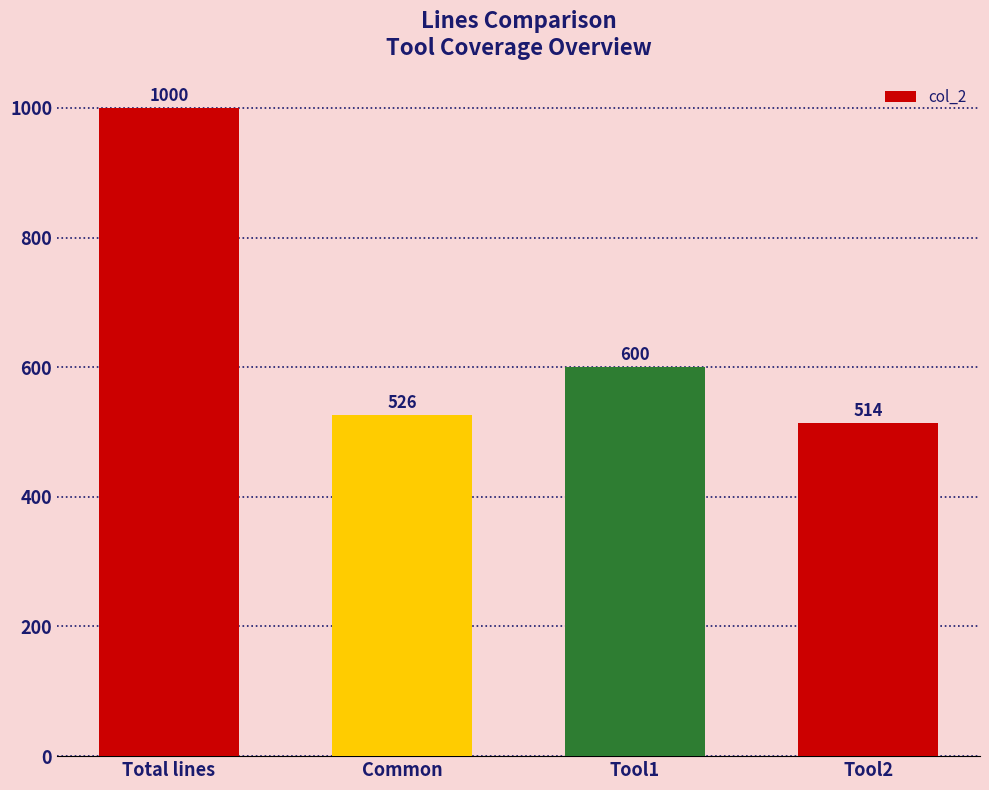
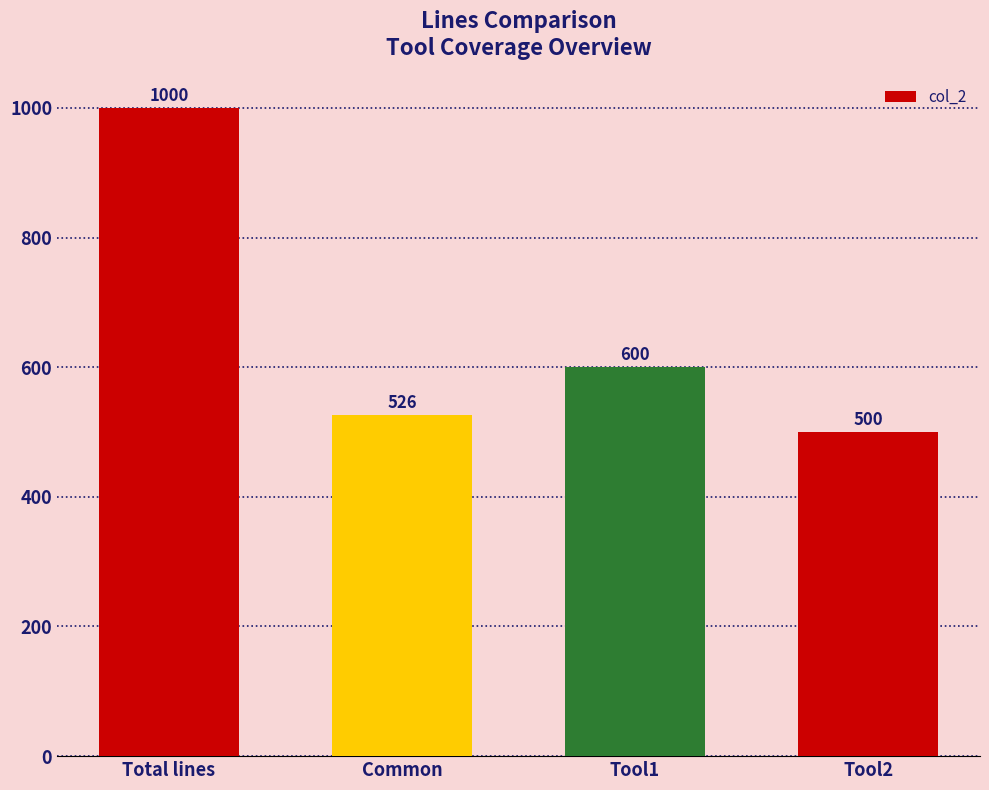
  {
    "Total lines": 1000,
    "Common": 526,
    "Tool1": 600,
-   "Tool2": 514
+   "Tool2": 500
  }
